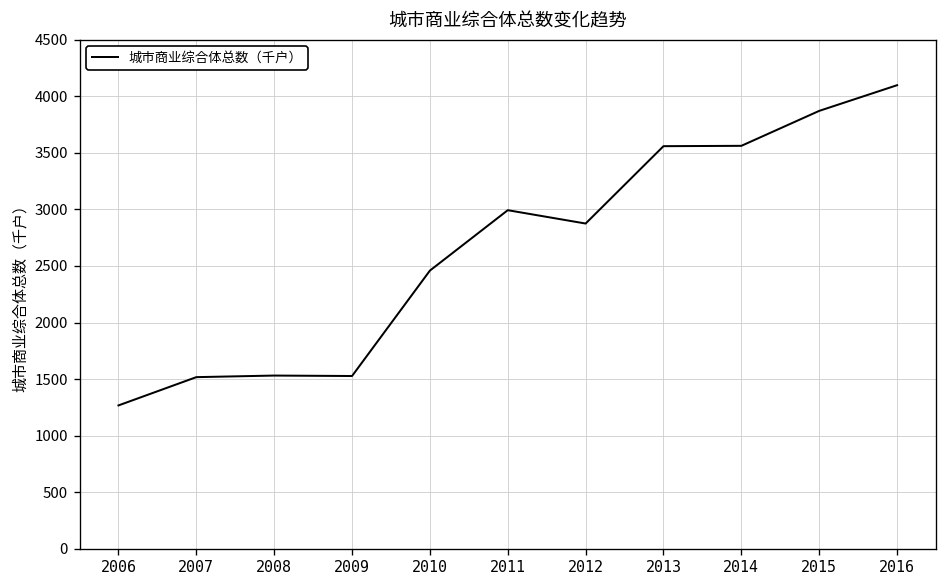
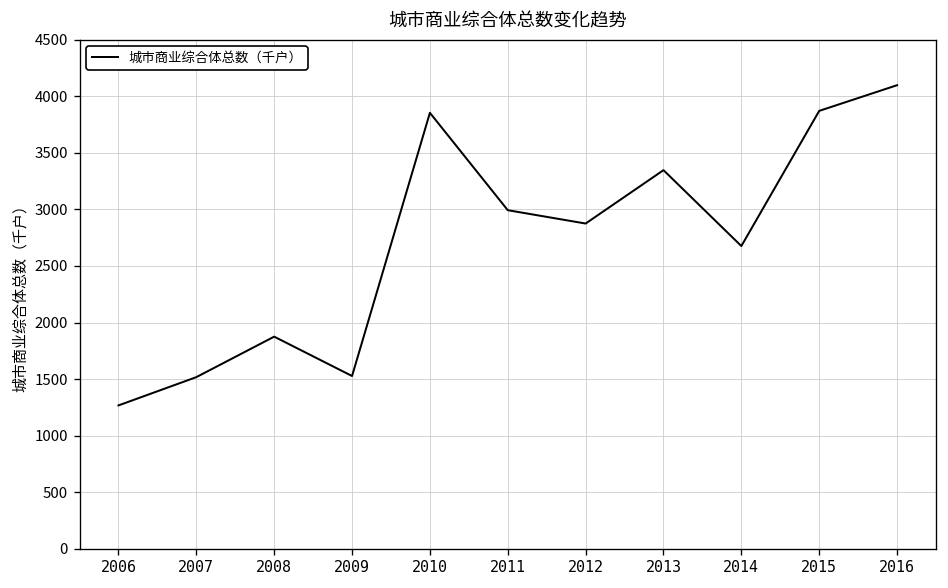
  {
    "2006": 1300,
    "2007": 1500,
-   "2008": 1500,
+   "2008": 1900,
    "2009": 1500,
-   "2010": 2500,
+   "2010": 3900,
    "2011": 3000,
    "2012": 2900,
-   "2013": 3600,
-   "2014": 3600,
+   "2013": 3300,
+   "2014": 2700,
    "2015": 3900,
    "2016": 4100
  }
